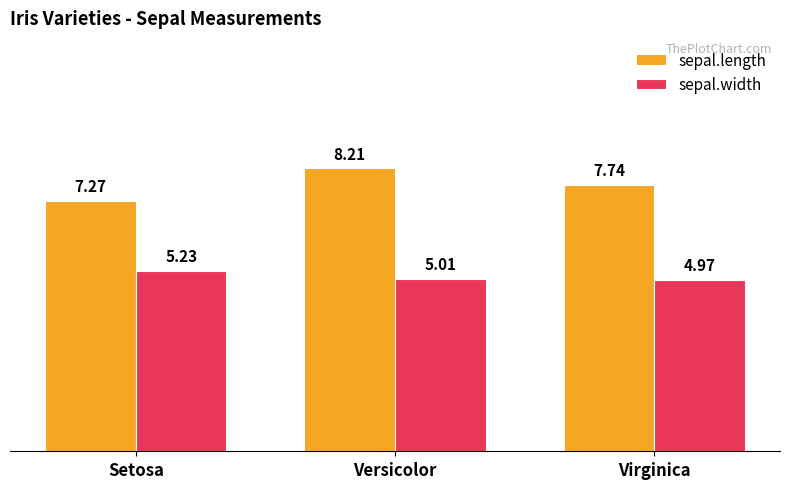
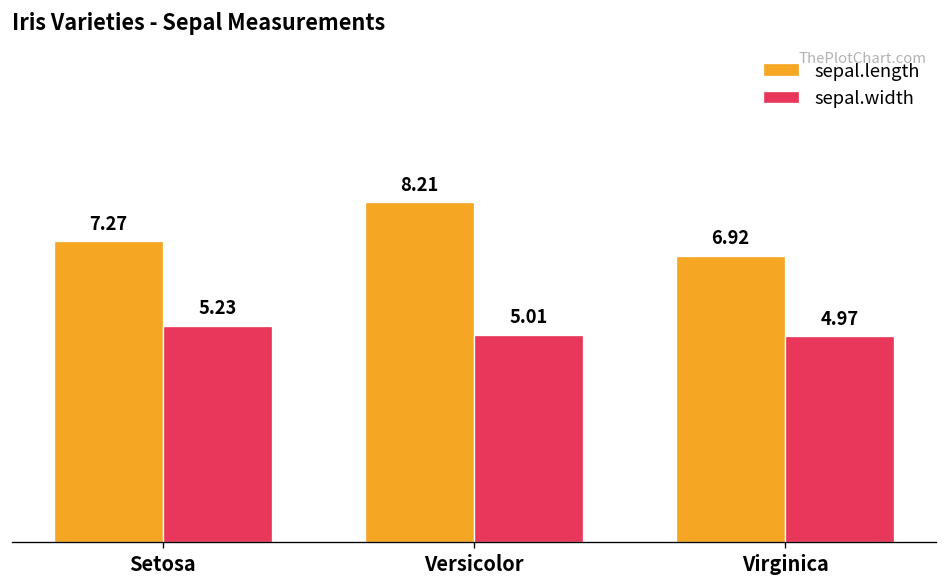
  {
    "sepal.length": {
      "Setosa": 7.27,
      "Versicolor": 8.21,
-     "Virginica": 7.74
+     "Virginica": 6.92
    },
    "sepal.width": {
      "Setosa": 5.23,
      "Versicolor": 5.01,
      "Virginica": 4.97
    }
  }
